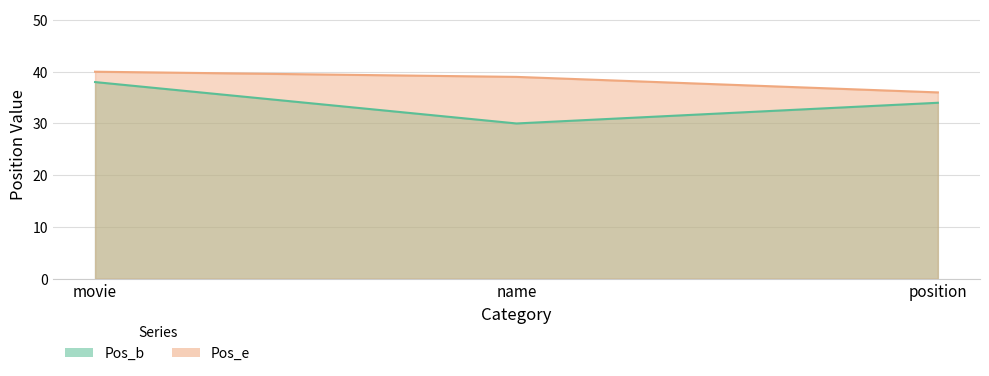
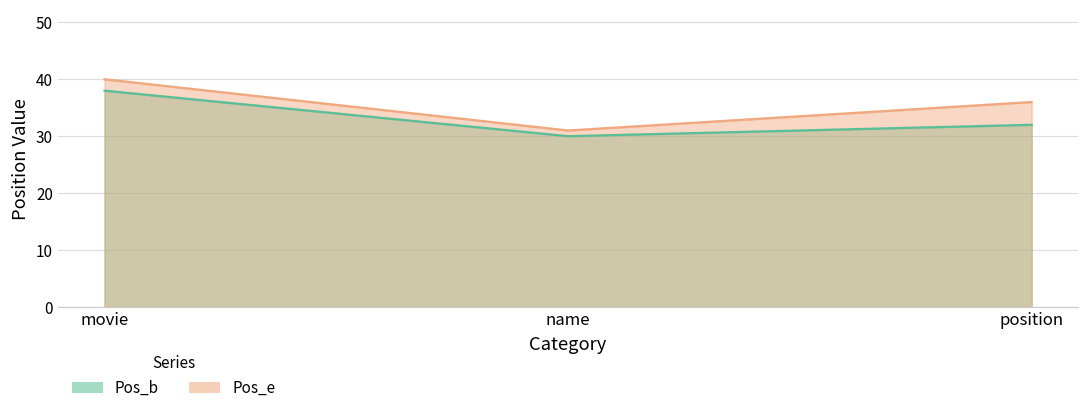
  {
    "Pos_b": {
      "movie": 38,
      "name": 30,
-     "position": 34
+     "position": 32
    },
    "Pos_e": {
      "movie": 40,
-     "name": 39,
+     "name": 31,
      "position": 36
    }
  }
